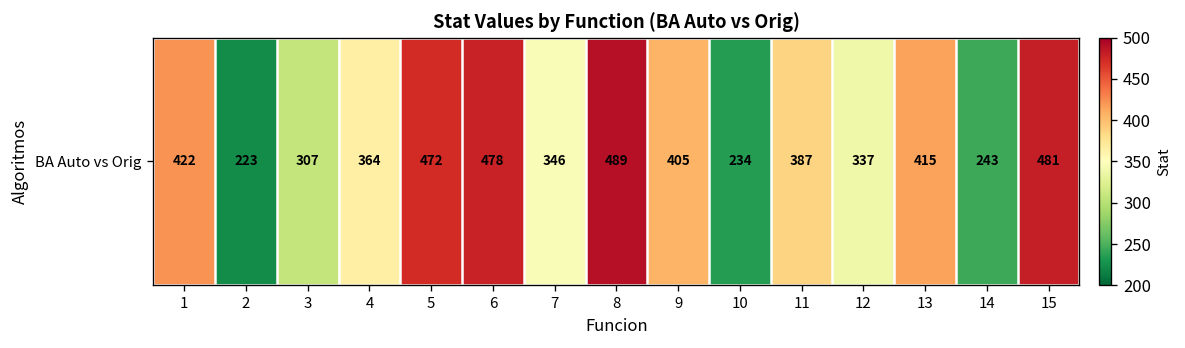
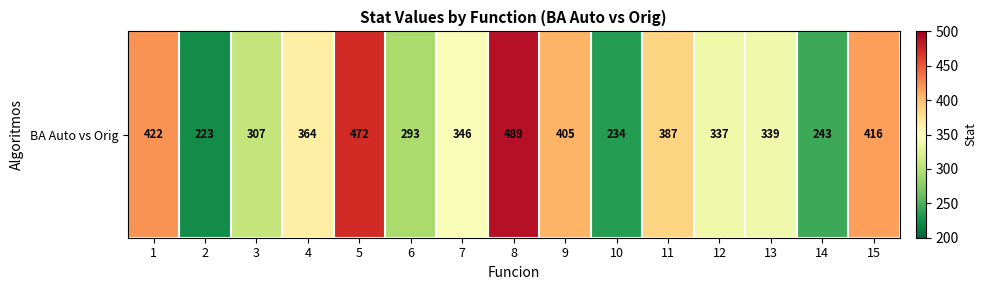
  {
    "BA Auto vs Orig": {
      "1": 422,
      "2": 223,
      "3": 307,
      "4": 364,
      "5": 472,
-     "6": 478,
+     "6": 293,
      "7": 346,
      "8": 489,
      "9": 405,
      "10": 234,
      "11": 387,
      "12": 337,
-     "13": 415,
+     "13": 339,
      "14": 243,
-     "15": 481
+     "15": 416
    }
  }
